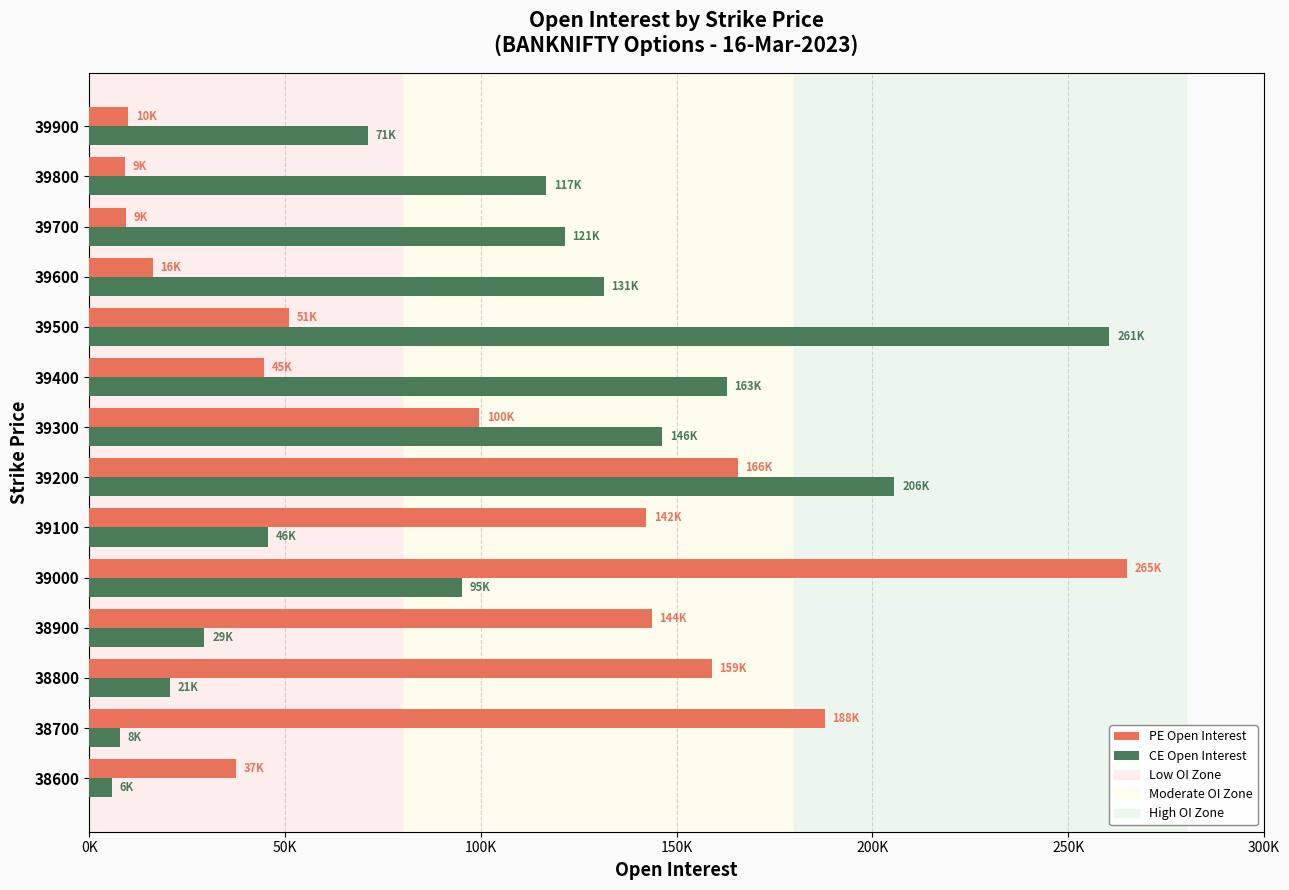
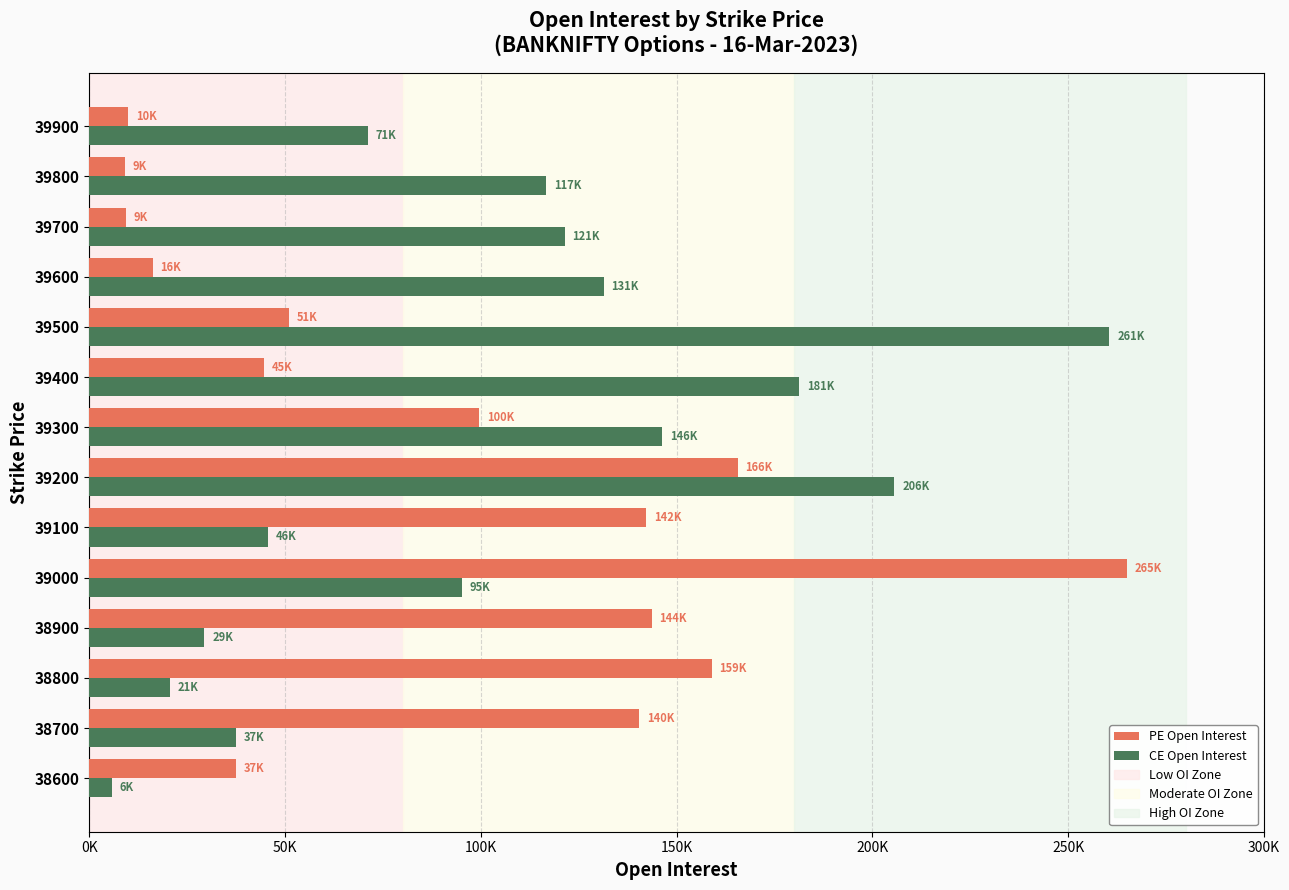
  {
    "PE Open Interest": {
      "39900": "10K",
      "39800": "9K",
      "39700": "9K",
      "39600": "16K",
      "39500": "51K",
      "39400": "45K",
      "39300": "100K",
      "39200": "166K",
      "39100": "142K",
      "39000": "265K",
      "38900": "144K",
      "38800": "159K",
-     "38700": "188K",
+     "38700": "140K",
      "38600": "37K"
    },
    "CE Open Interest": {
      "39900": "71K",
      "39800": "117K",
      "39700": "121K",
      "39600": "131K",
      "39500": "261K",
-     "39400": "163K",
+     "39400": "181K",
      "39300": "146K",
      "39200": "206K",
      "39100": "46K",
      "39000": "95K",
      "38900": "29K",
      "38800": "21K",
-     "38700": "8K",
+     "38700": "37K",
      "38600": "6K"
    }
  }
